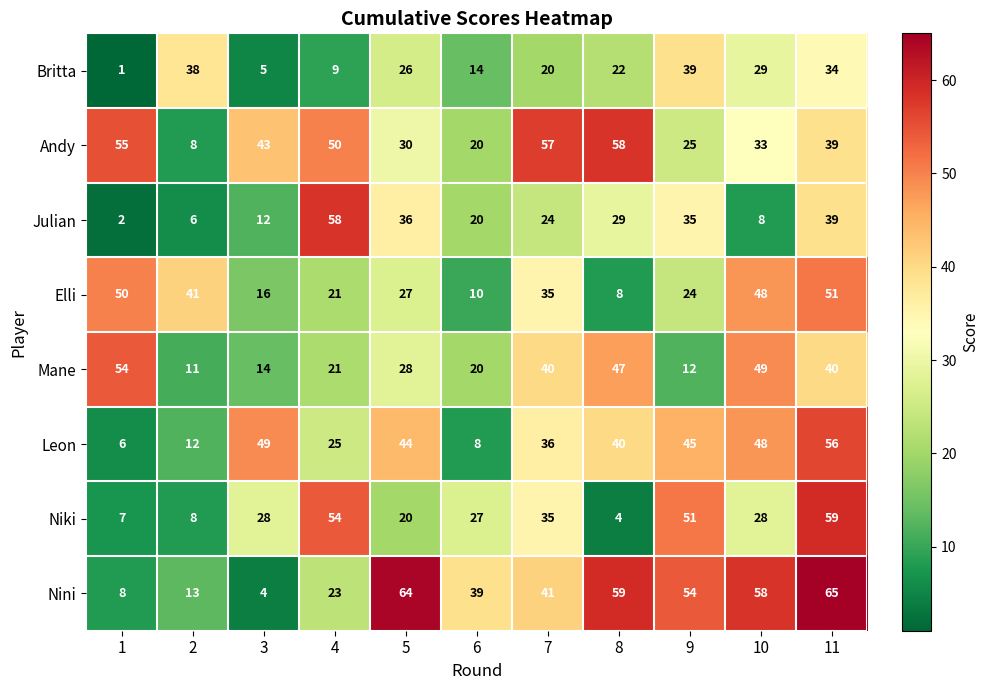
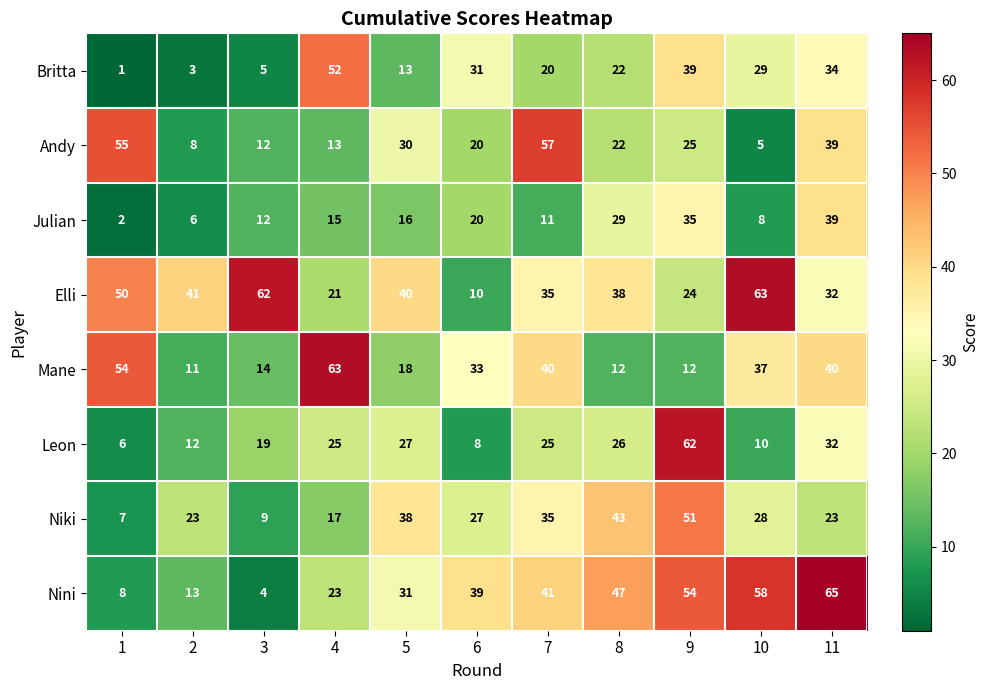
  {
    "Britta": {
      "1": 1,
-     "2": 38,
+     "2": 3,
      "3": 5,
-     "4": 9,
-     "5": 26,
-     "6": 14,
+     "4": 52,
+     "5": 13,
+     "6": 31,
      "7": 20,
      "8": 22,
      "9": 39,
      "10": 29,
      "11": 34
    },
    "Andy": {
      "1": 55,
      "2": 8,
-     "3": 43,
-     "4": 50,
+     "3": 12,
+     "4": 13,
      "5": 30,
      "6": 20,
      "7": 57,
-     "8": 58,
+     "8": 22,
      "9": 25,
-     "10": 33,
+     "10": 5,
      "11": 39
    },
    "Julian": {
      "1": 2,
      "2": 6,
      "3": 12,
-     "4": 58,
-     "5": 36,
+     "4": 15,
+     "5": 16,
      "6": 20,
-     "7": 24,
+     "7": 11,
      "8": 29,
      "9": 35,
      "10": 8,
      "11": 39
    },
    "Elli": {
      "1": 50,
      "2": 41,
-     "3": 16,
+     "3": 62,
      "4": 21,
-     "5": 27,
+     "5": 40,
      "6": 10,
      "7": 35,
-     "8": 8,
+     "8": 38,
      "9": 24,
-     "10": 48,
-     "11": 51
+     "10": 63,
+     "11": 32
    },
    "Mane": {
      "1": 54,
      "2": 11,
      "3": 14,
-     "4": 21,
-     "5": 28,
-     "6": 20,
+     "4": 63,
+     "5": 18,
+     "6": 33,
      "7": 40,
-     "8": 47,
+     "8": 12,
      "9": 12,
-     "10": 49,
+     "10": 37,
      "11": 40
    },
    "Leon": {
      "1": 6,
      "2": 12,
-     "3": 49,
+     "3": 19,
      "4": 25,
-     "5": 44,
+     "5": 27,
      "6": 8,
-     "7": 36,
-     "8": 40,
-     "9": 45,
-     "10": 48,
-     "11": 56
+     "7": 25,
+     "8": 26,
+     "9": 62,
+     "10": 10,
+     "11": 32
    },
    "Niki": {
      "1": 7,
-     "2": 8,
-     "3": 28,
-     "4": 54,
-     "5": 20,
+     "2": 23,
+     "3": 9,
+     "4": 17,
+     "5": 38,
      "6": 27,
      "7": 35,
-     "8": 4,
+     "8": 43,
      "9": 51,
      "10": 28,
-     "11": 59
+     "11": 23
    },
    "Nini": {
      "1": 8,
      "2": 13,
      "3": 4,
      "4": 23,
-     "5": 64,
+     "5": 31,
      "6": 39,
      "7": 41,
-     "8": 59,
+     "8": 47,
      "9": 54,
      "10": 58,
      "11": 65
    }
  }
